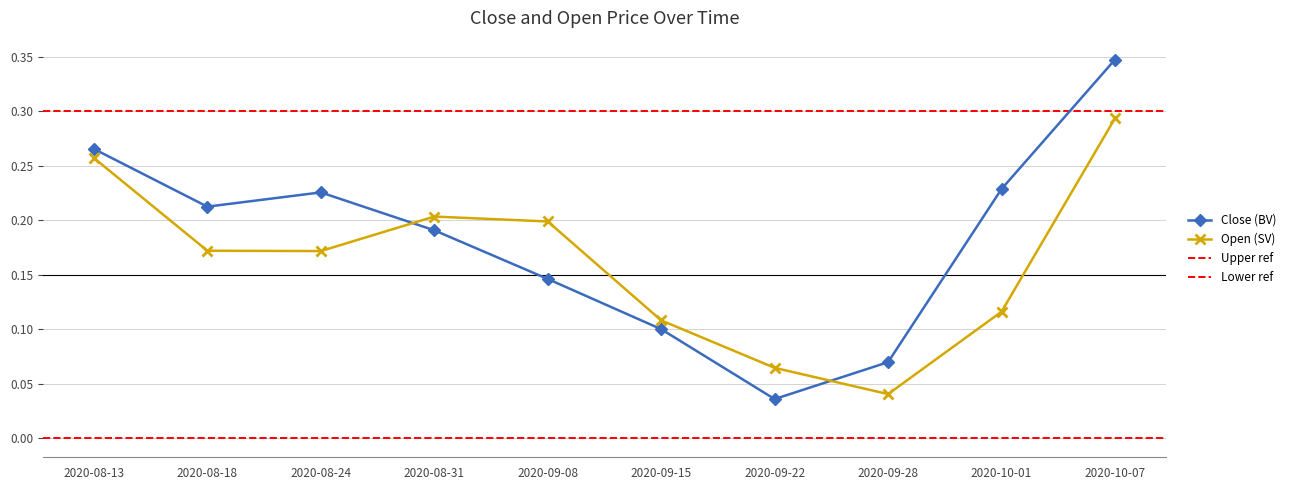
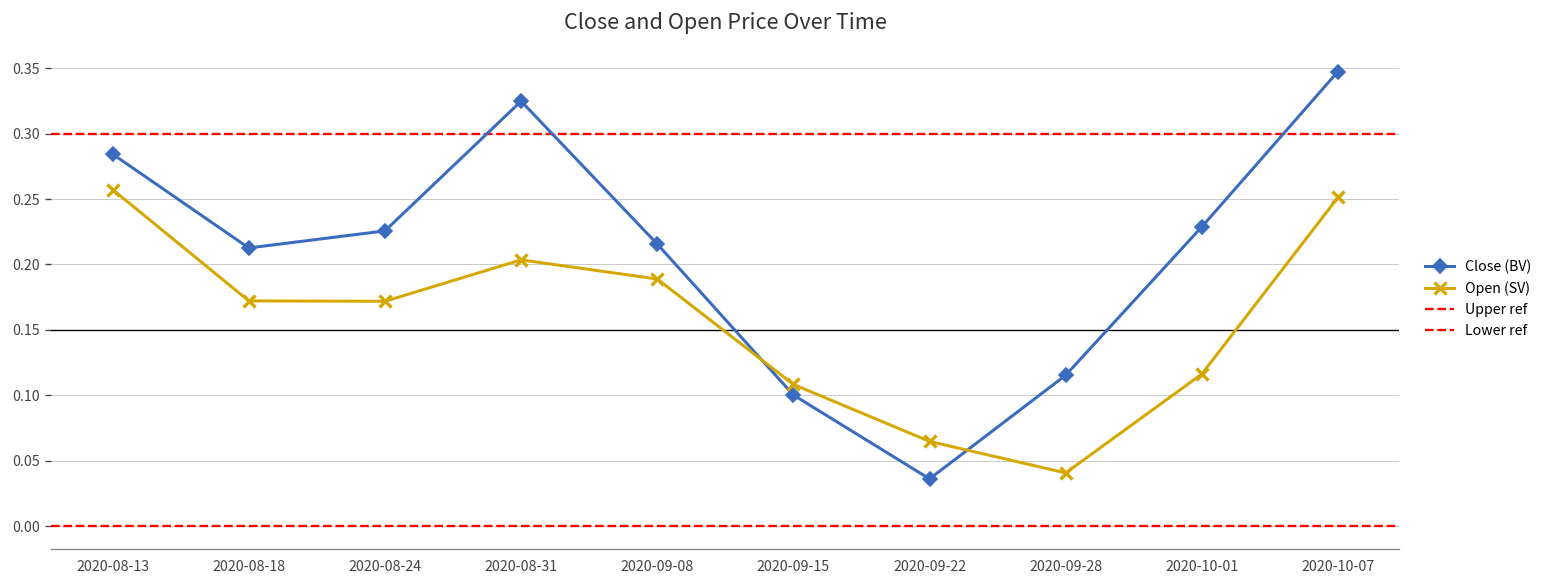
  {
    "Close (BV)": {
-     "2020-08-13": 0.266,
+     "2020-08-13": 0.284,
      "2020-08-18": 0.213,
      "2020-08-24": 0.226,
-     "2020-08-31": 0.191,
-     "2020-09-08": 0.146,
+     "2020-08-31": 0.325,
+     "2020-09-08": 0.216,
      "2020-09-15": 0.100,
      "2020-09-22": 0.036,
-     "2020-09-28": 0.070,
+     "2020-09-28": 0.115,
      "2020-10-01": 0.229,
      "2020-10-07": 0.348
    },
    "Open (SV)": {
      "2020-08-13": 0.257,
      "2020-08-18": 0.172,
      "2020-08-24": 0.172,
      "2020-08-31": 0.204,
-     "2020-09-08": 0.199,
+     "2020-09-08": 0.189,
      "2020-09-15": 0.108,
      "2020-09-22": 0.065,
      "2020-09-28": 0.041,
      "2020-10-01": 0.116,
-     "2020-10-07": 0.294
+     "2020-10-07": 0.251
    }
  }
